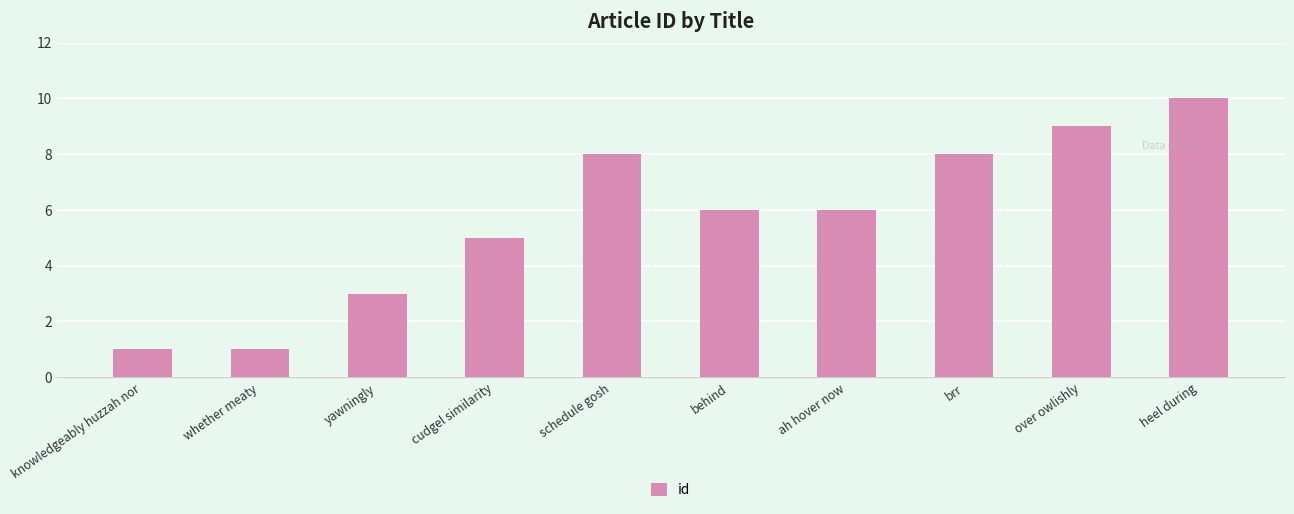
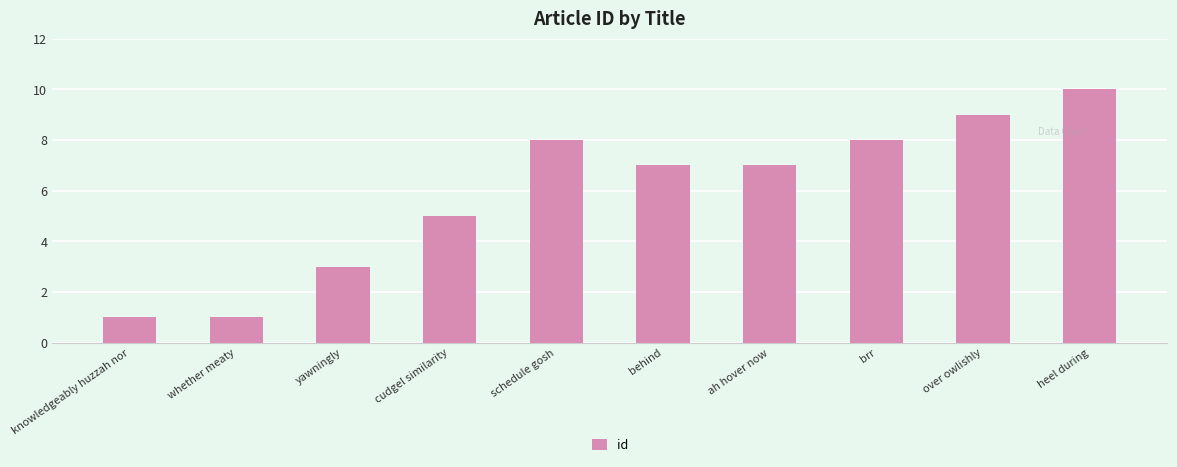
  {
    "knowledgeably huzzah nor": 1,
    "whether meaty": 1,
    "yawningly": 3,
    "cudgel similarity": 5,
    "schedule gosh": 8,
-   "behind": 6,
-   "ah hover now": 6,
+   "behind": 7,
+   "ah hover now": 7,
    "brr": 8,
    "over owlishly": 9,
    "heel during": 10
  }
